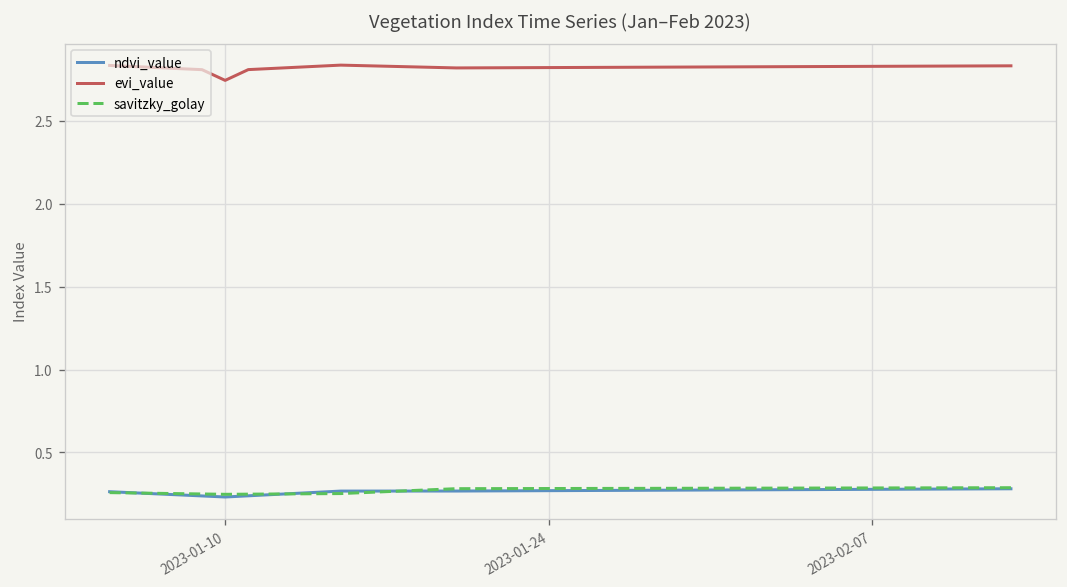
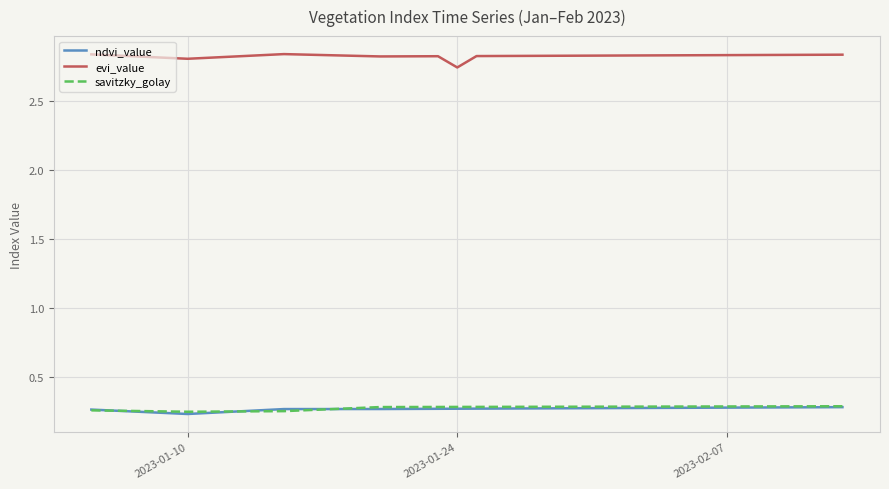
  {
    "evi_value": {
-     "2023-01-10": 2.74,
-     "2023-01-24": 2.82,
+     "2023-01-10": 2.80,
+     "2023-01-24": 2.74,
      "2023-02-07": 2.83
    }
  }
